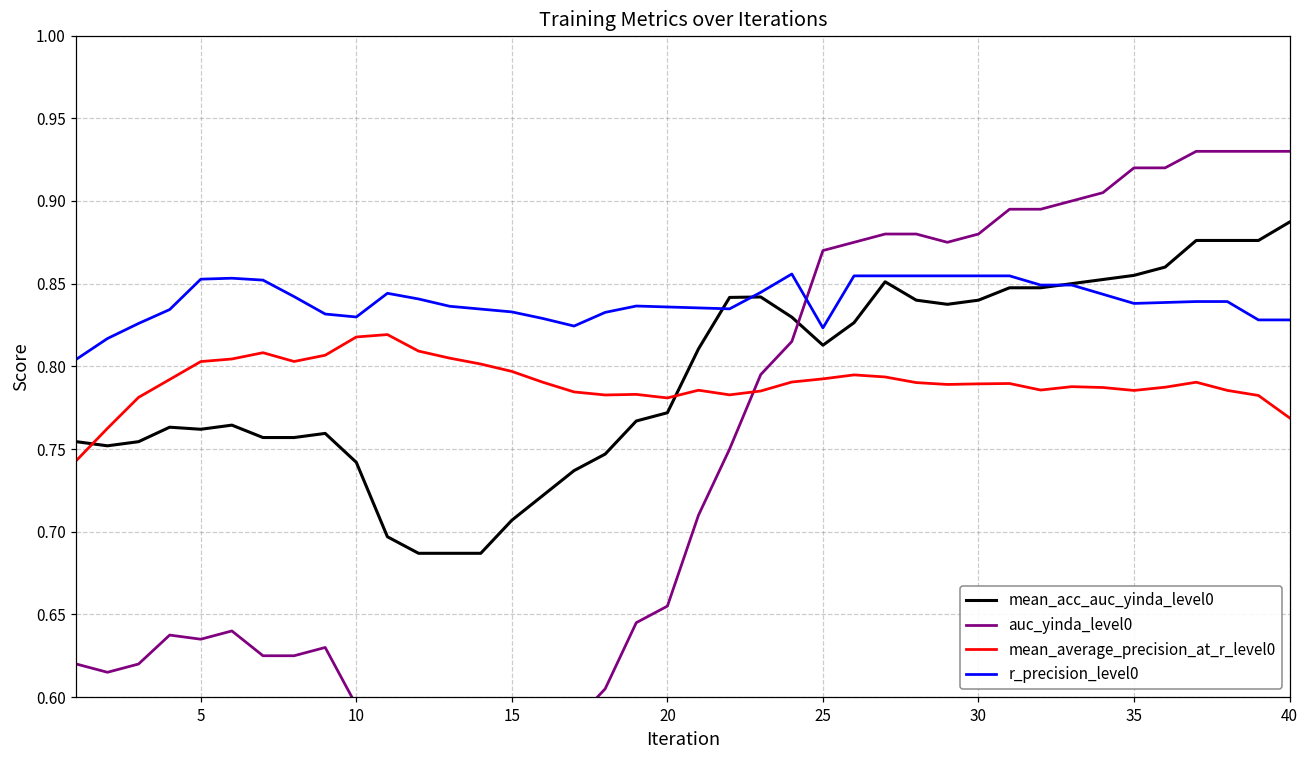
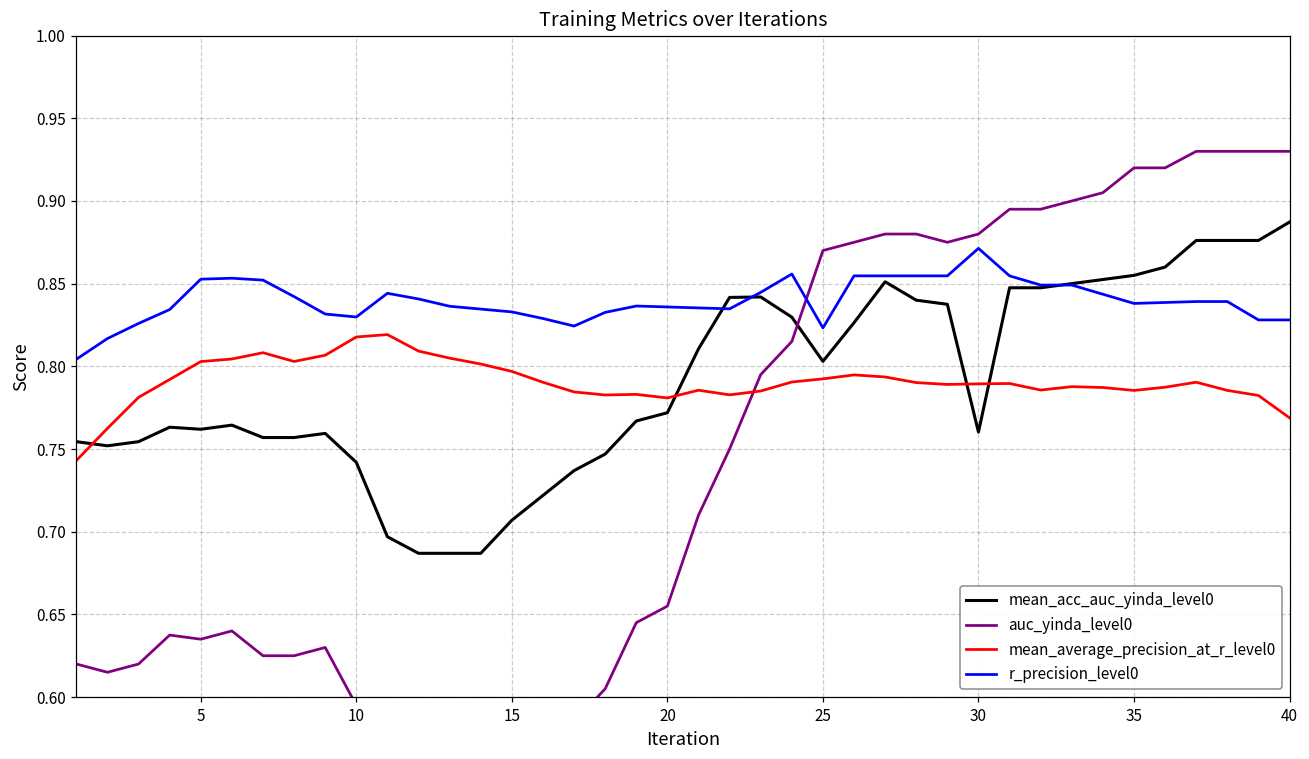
  {
    "mean_acc_auc_yinda_level0": {
      "5": 0.762,
      "10": 0.742,
      "15": 0.707,
      "20": 0.772,
-     "25": 0.813,
-     "30": 0.840,
+     "25": 0.803,
+     "30": 0.760,
      "35": 0.855,
      "40": 0.887
    },
    "auc_yinda_level0": {
      "5": 0.635,
      "20": 0.655,
      "25": 0.870,
      "30": 0.880,
      "35": 0.920,
      "40": 0.930
    },
    "mean_average_precision_at_r_level0": {
      "5": 0.803,
      "10": 0.818,
      "15": 0.797,
      "20": 0.781,
      "25": 0.792,
      "30": 0.789,
      "35": 0.785,
      "40": 0.769
    },
    "r_precision_level0": {
      "5": 0.853,
      "10": 0.830,
      "15": 0.833,
      "20": 0.836,
      "25": 0.823,
-     "30": 0.855,
+     "30": 0.871,
      "35": 0.838,
      "40": 0.828
    }
  }
